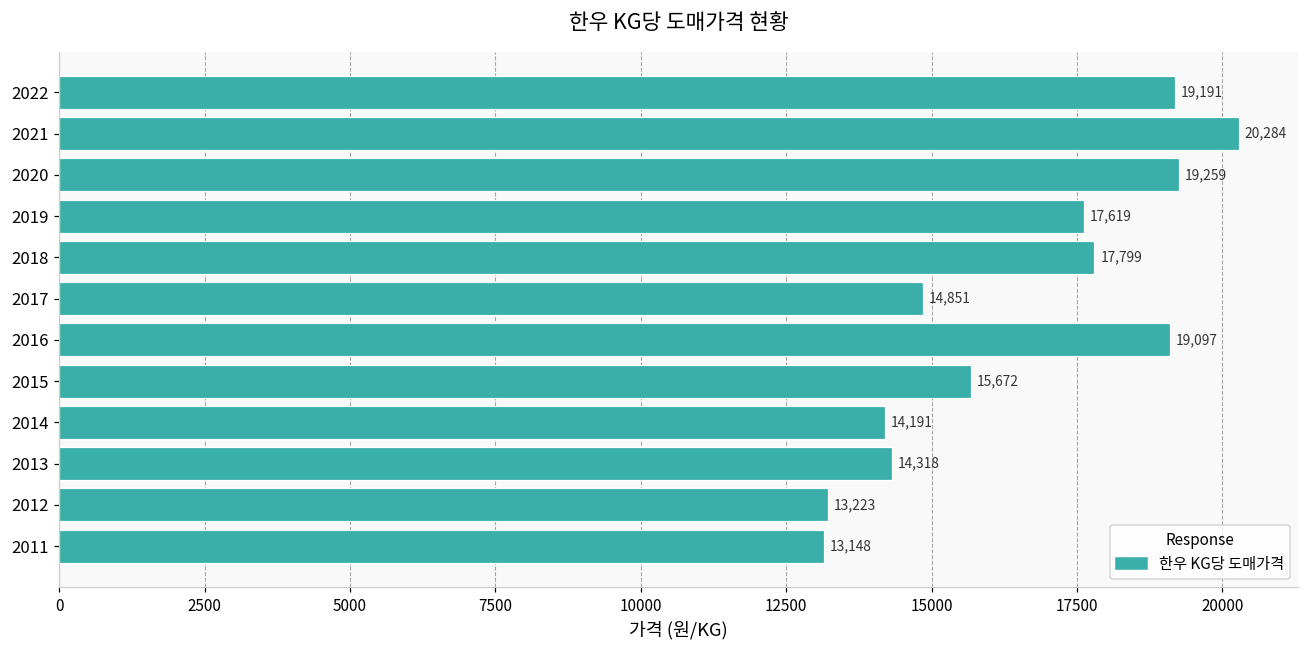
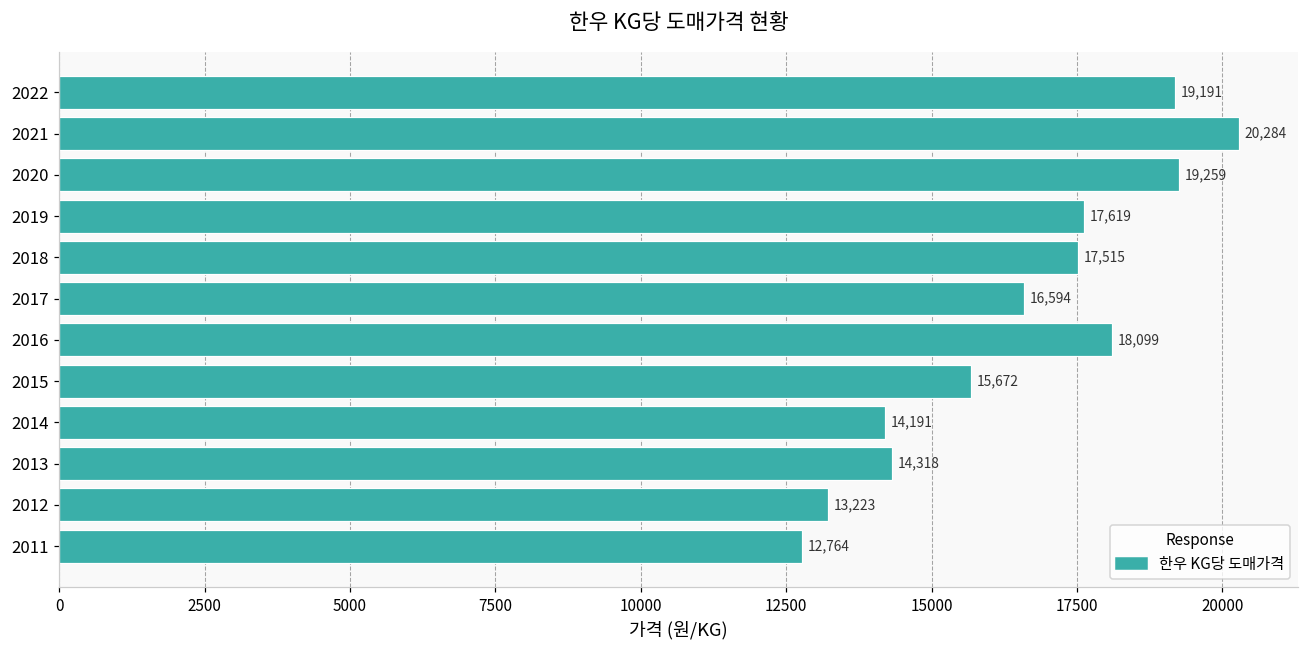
  {
    "2022": "19,191",
    "2021": "20,284",
    "2020": "19,259",
    "2019": "17,619",
-   "2018": "17,799",
-   "2017": "14,851",
-   "2016": "19,097",
+   "2018": "17,515",
+   "2017": "16,594",
+   "2016": "18,099",
    "2015": "15,672",
    "2014": "14,191",
    "2013": "14,318",
    "2012": "13,223",
-   "2011": "13,148"
+   "2011": "12,764"
  }
